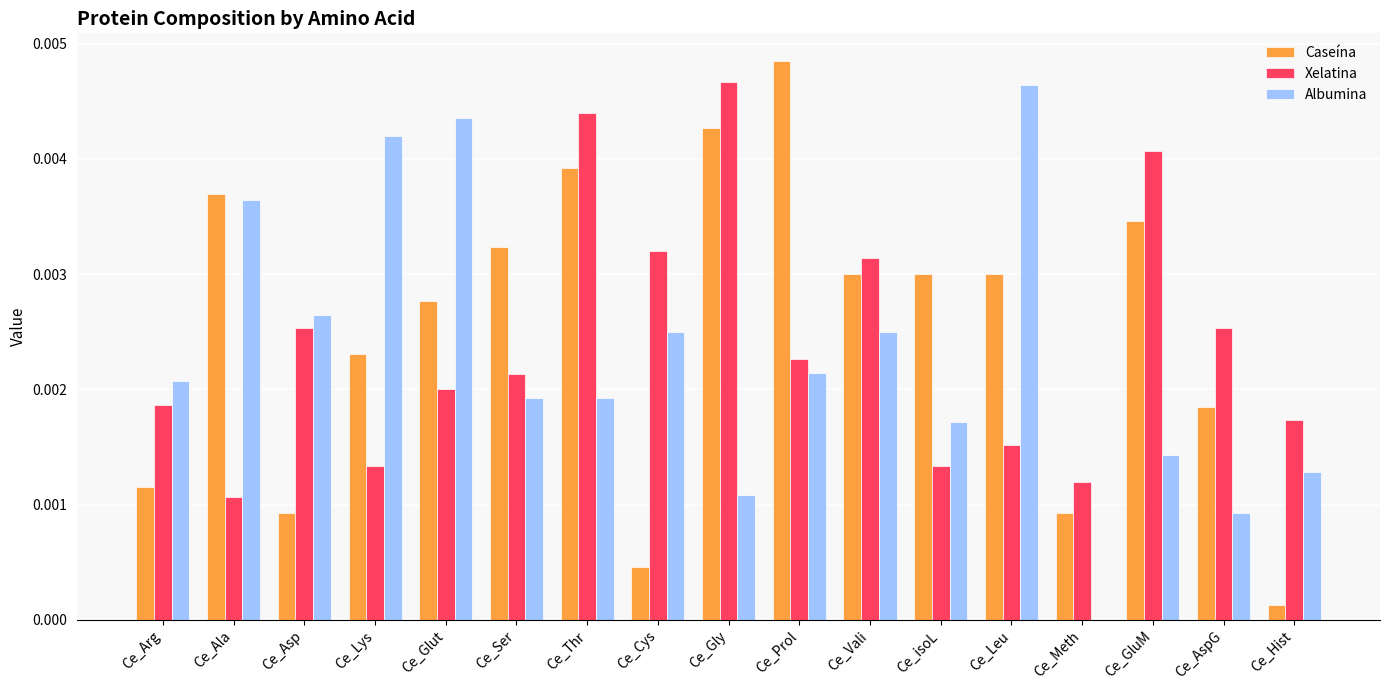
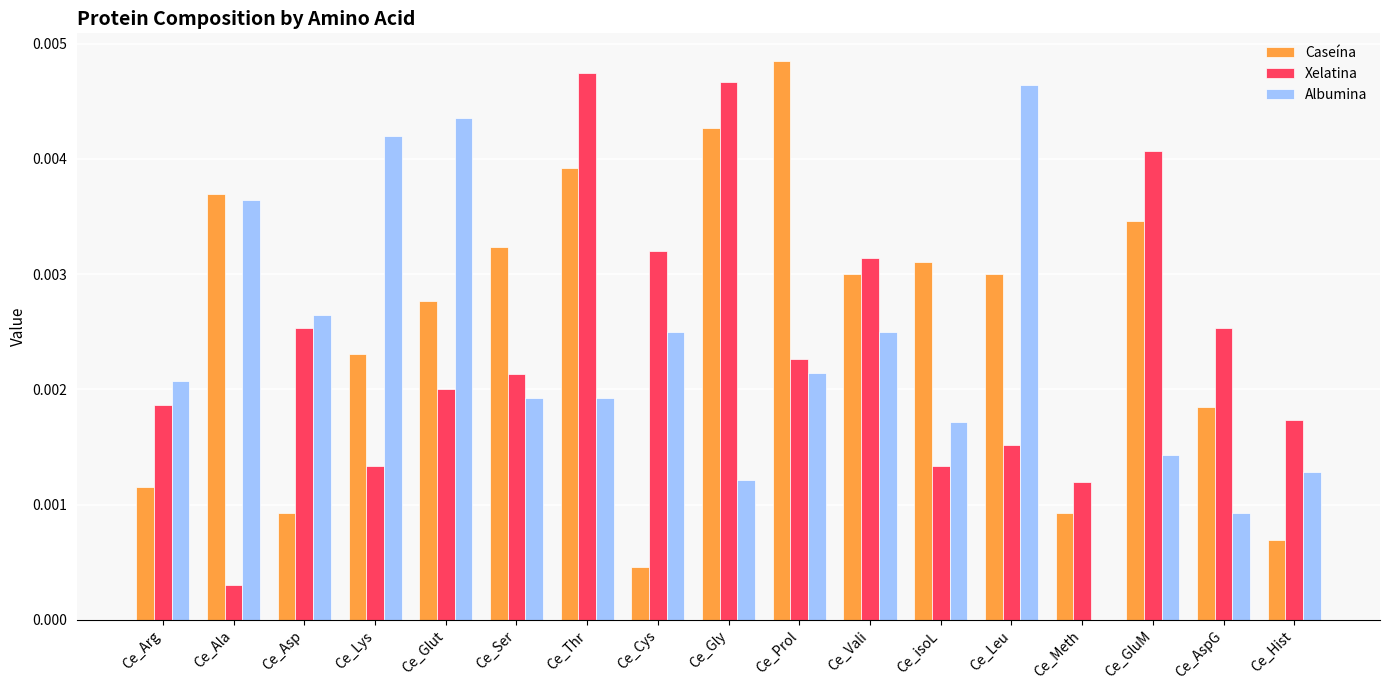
  {
    "Caseína": {
      "Ce_Arg": 0.00115,
      "Ce_Ala": 0.00369,
      "Ce_Asp": 0.00092,
      "Ce_Lys": 0.00231,
      "Ce_Glut": 0.00277,
      "Ce_Ser": 0.00323,
      "Ce_Thr": 0.00392,
      "Ce_Cys": 0.00046,
      "Ce_Gly": 0.00427,
      "Ce_Prol": 0.00485,
      "Ce_Vali": 0.00300,
-     "Ce_isoL": 0.00300,
+     "Ce_isoL": 0.00310,
      "Ce_Leu": 0.00300,
      "Ce_Meth": 0.00092,
      "Ce_GluM": 0.00346,
      "Ce_AspG": 0.00185,
-     "Ce_Hist": 0.00013
+     "Ce_Hist": 0.00069
    },
    "Xelatina": {
      "Ce_Arg": 0.00187,
-     "Ce_Ala": 0.00107,
+     "Ce_Ala": 0.00030,
      "Ce_Asp": 0.00253,
      "Ce_Lys": 0.00133,
      "Ce_Glut": 0.00200,
      "Ce_Ser": 0.00213,
-     "Ce_Thr": 0.00440,
+     "Ce_Thr": 0.00475,
      "Ce_Cys": 0.00320,
      "Ce_Gly": 0.00466,
      "Ce_Prol": 0.00227,
      "Ce_Vali": 0.00314,
      "Ce_isoL": 0.00133,
      "Ce_Leu": 0.00152,
      "Ce_Meth": 0.00120,
      "Ce_GluM": 0.00407,
      "Ce_AspG": 0.00253,
      "Ce_Hist": 0.00173
    },
    "Albumina": {
      "Ce_Arg": 0.00207,
      "Ce_Ala": 0.00364,
      "Ce_Asp": 0.00264,
      "Ce_Lys": 0.00420,
      "Ce_Glut": 0.00436,
      "Ce_Ser": 0.00193,
      "Ce_Thr": 0.00193,
      "Ce_Cys": 0.00250,
-     "Ce_Gly": 0.00109,
+     "Ce_Gly": 0.00121,
      "Ce_Prol": 0.00214,
      "Ce_Vali": 0.00250,
      "Ce_isoL": 0.00171,
      "Ce_Leu": 0.00464,
      "Ce_Meth": 0.00000,
      "Ce_GluM": 0.00143,
      "Ce_AspG": 0.00093,
      "Ce_Hist": 0.00129
    }
  }
